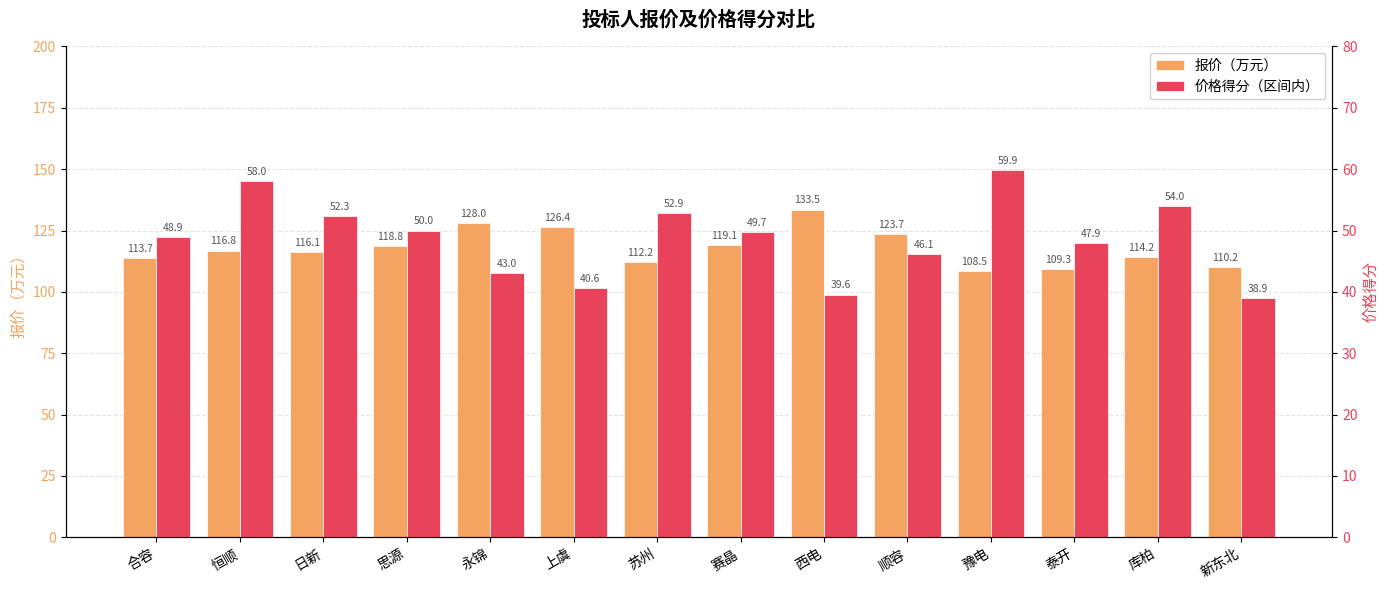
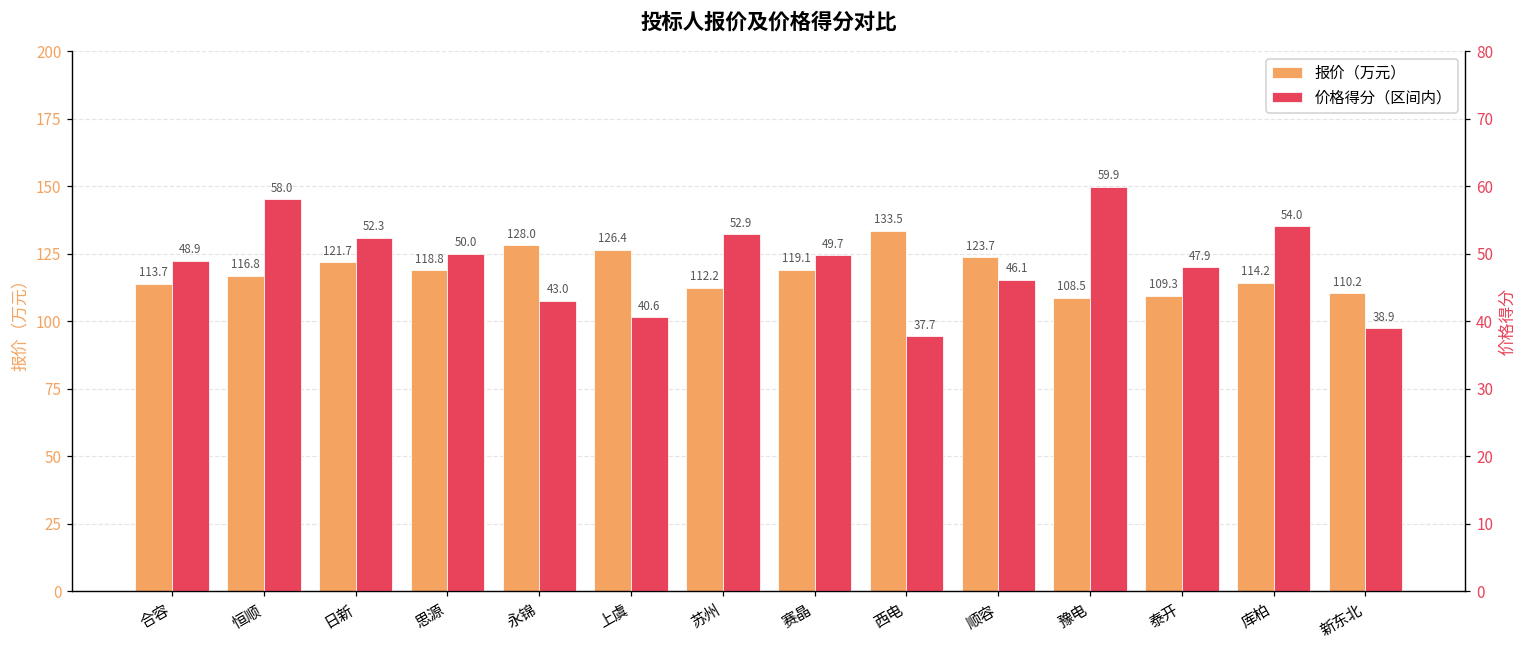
  {
    "报价（万元）": {
      "合容": 113.7,
      "恒顺": 116.8,
-     "日新": 116.1,
+     "日新": 121.7,
      "思源": 118.8,
      "永锦": 128.0,
      "上虞": 126.4,
      "苏州": 112.2,
      "赛晶": 119.1,
      "西电": 133.5,
      "顺容": 123.7,
      "豫电": 108.5,
      "泰开": 109.3,
      "库柏": 114.2,
      "新东北": 110.2
    },
    "价格得分（区间内）": {
      "合容": 48.9,
      "恒顺": 58.0,
      "日新": 52.3,
      "思源": 50.0,
      "永锦": 43.0,
      "上虞": 40.6,
      "苏州": 52.9,
      "赛晶": 49.7,
-     "西电": 39.6,
+     "西电": 37.7,
      "顺容": 46.1,
      "豫电": 59.9,
      "泰开": 47.9,
      "库柏": 54.0,
      "新东北": 38.9
    }
  }
